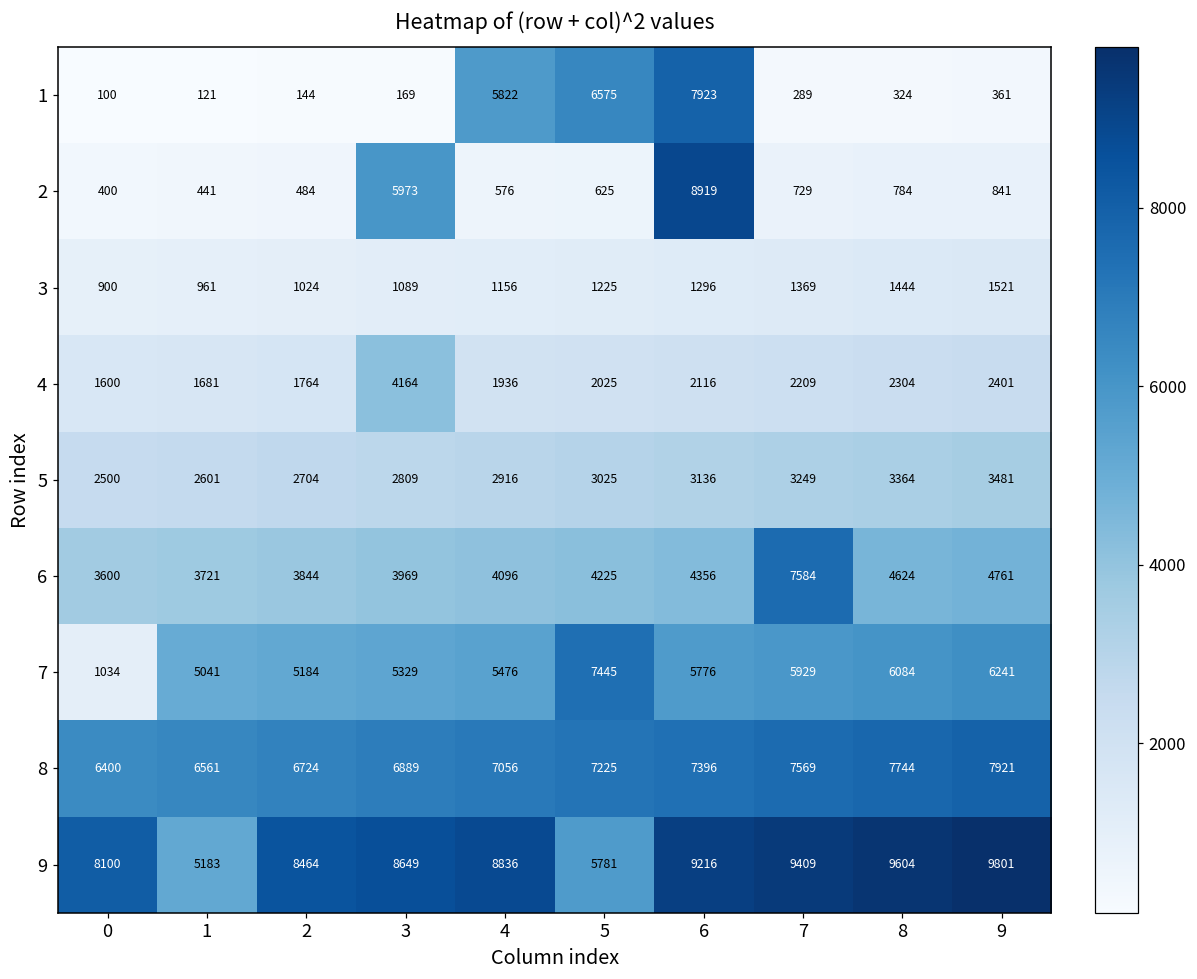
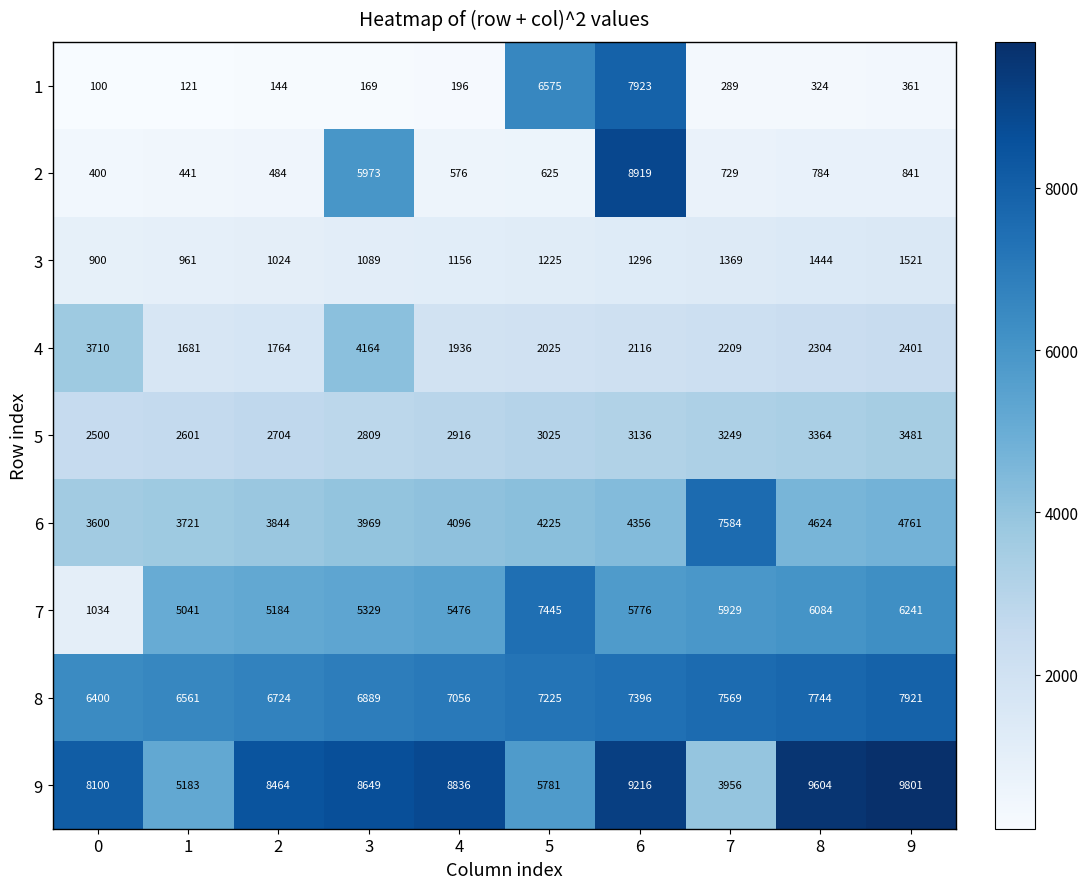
  {
    "1": {
      "0": 100,
      "1": 121,
      "2": 144,
      "3": 169,
-     "4": 5822,
+     "4": 196,
      "5": 6575,
      "6": 7923,
      "7": 289,
      "8": 324,
      "9": 361
    },
    "2": {
      "0": 400,
      "1": 441,
      "2": 484,
      "3": 5973,
      "4": 576,
      "5": 625,
      "6": 8919,
      "7": 729,
      "8": 784,
      "9": 841
    },
    "3": {
      "0": 900,
      "1": 961,
      "2": 1024,
      "3": 1089,
      "4": 1156,
      "5": 1225,
      "6": 1296,
      "7": 1369,
      "8": 1444,
      "9": 1521
    },
    "4": {
-     "0": 1600,
+     "0": 3710,
      "1": 1681,
      "2": 1764,
      "3": 4164,
      "4": 1936,
      "5": 2025,
      "6": 2116,
      "7": 2209,
      "8": 2304,
      "9": 2401
    },
    "5": {
      "0": 2500,
      "1": 2601,
      "2": 2704,
      "3": 2809,
      "4": 2916,
      "5": 3025,
      "6": 3136,
      "7": 3249,
      "8": 3364,
      "9": 3481
    },
    "6": {
      "0": 3600,
      "1": 3721,
      "2": 3844,
      "3": 3969,
      "4": 4096,
      "5": 4225,
      "6": 4356,
      "7": 7584,
      "8": 4624,
      "9": 4761
    },
    "7": {
      "0": 1034,
      "1": 5041,
      "2": 5184,
      "3": 5329,
      "4": 5476,
      "5": 7445,
      "6": 5776,
      "7": 5929,
      "8": 6084,
      "9": 6241
    },
    "8": {
      "0": 6400,
      "1": 6561,
      "2": 6724,
      "3": 6889,
      "4": 7056,
      "5": 7225,
      "6": 7396,
      "7": 7569,
      "8": 7744,
      "9": 7921
    },
    "9": {
      "0": 8100,
      "1": 5183,
      "2": 8464,
      "3": 8649,
      "4": 8836,
      "5": 5781,
      "6": 9216,
-     "7": 9409,
+     "7": 3956,
      "8": 9604,
      "9": 9801
    }
  }
